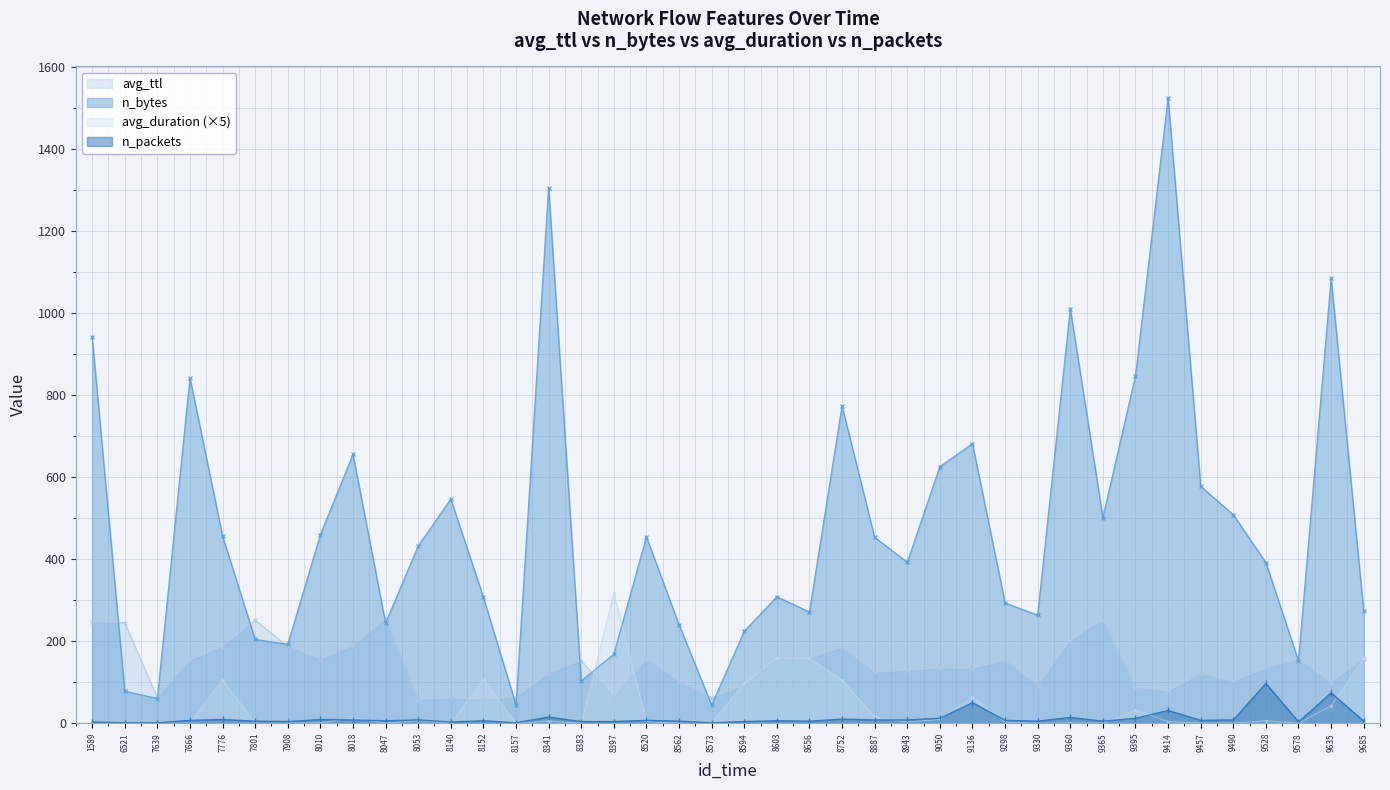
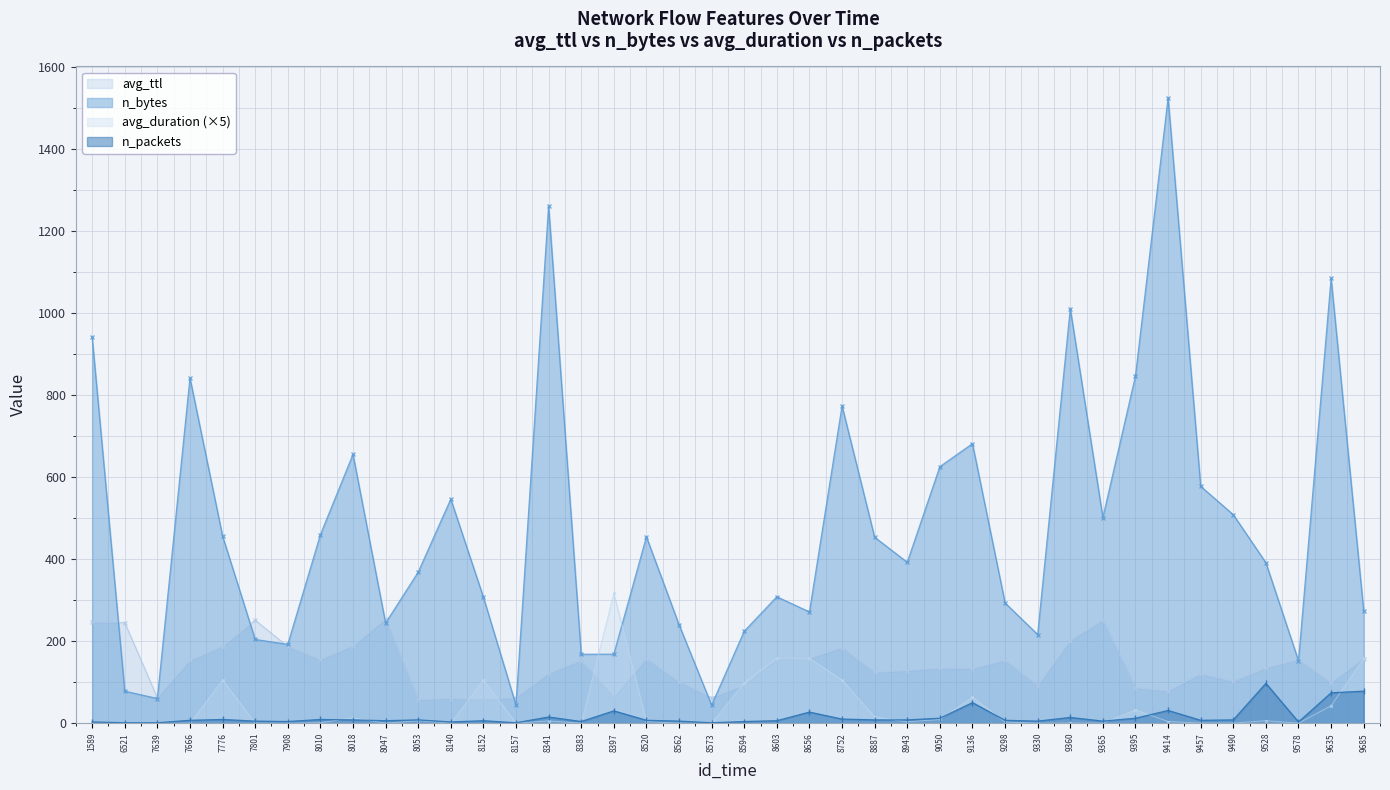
  {
    "n_bytes": {
      "1589": 940,
      "6521": 80,
      "7666": 840,
      "7776": 460,
      "7801": 200,
      "8010": 460,
      "8018": 660,
      "8047": 240,
-     "8053": 430,
+     "8053": 370,
      "8140": 550,
      "8152": 310,
      "8157": 40,
-     "8341": 1310,
-     "8383": 100,
+     "8341": 1260,
+     "8383": 170,
      "8397": 170,
      "8520": 450,
      "8562": 240,
      "8573": 40,
      "8594": 220,
      "8603": 310,
      "8656": 270,
      "8752": 770,
      "8887": 450,
      "8943": 390,
      "9050": 630,
      "9136": 680,
      "9298": 290,
-     "9330": 260,
+     "9330": 220,
      "9360": 1010,
      "9365": 500,
      "9395": 850,
      "9414": 1520,
      "9457": 580,
      "9490": 510,
      "9528": 390,
      "9635": 1080,
      "9685": 270
    },
    "n_packets": {
      "7666": 10,
      "7776": 10,
      "8010": 10,
      "8152": 10,
      "8341": 20,
-     "8397": 0,
+     "8397": 30,
      "8594": 0,
      "8603": 10,
-     "8656": 10,
+     "8656": 30,
      "8752": 10,
      "8887": 10,
      "9136": 50,
      "9360": 10,
      "9395": 10,
      "9414": 30,
      "9457": 10,
      "9490": 10,
      "9528": 100,
      "9635": 70,
-     "9685": 10
+     "9685": 80
    }
  }
